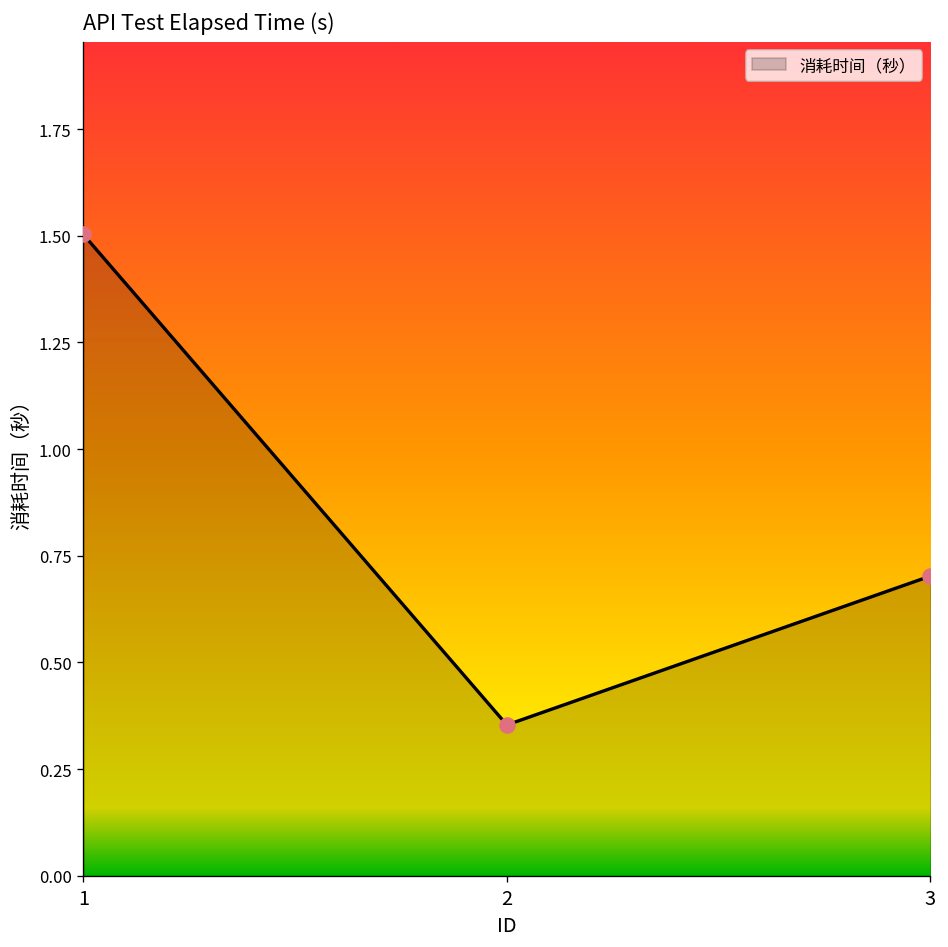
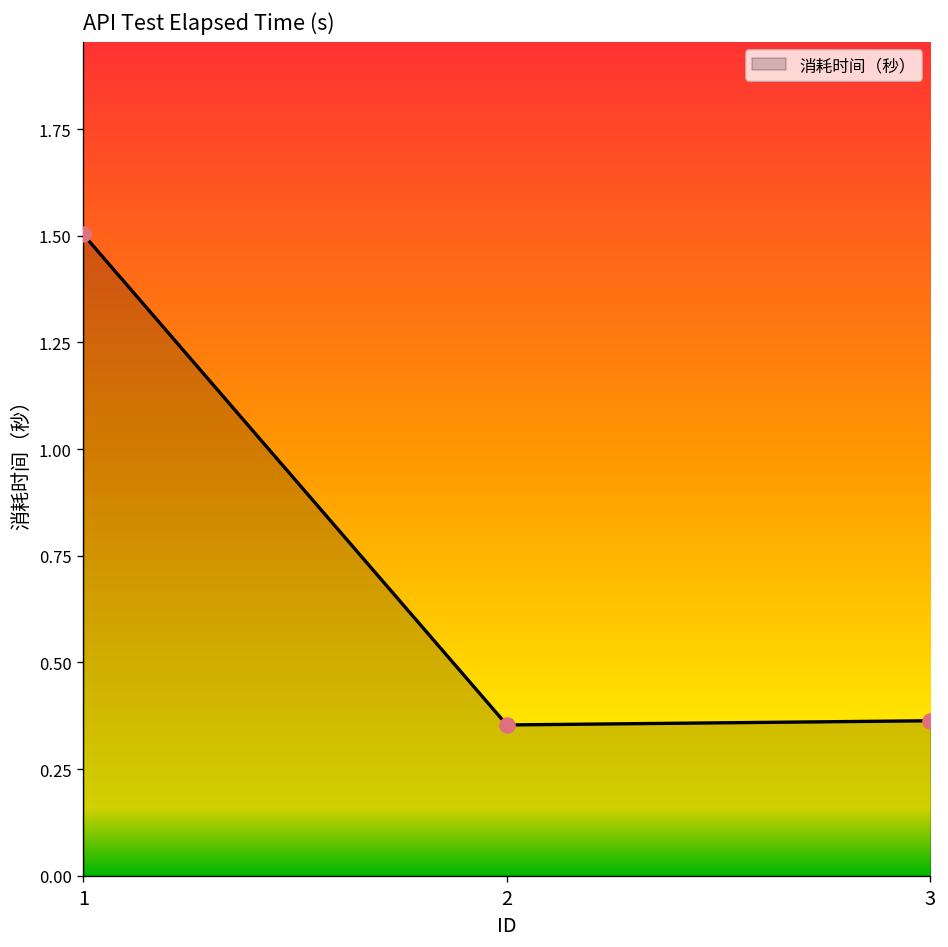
  {
    "1": 1.50,
    "2": 0.35,
-   "3": 0.70
+   "3": 0.36
  }
